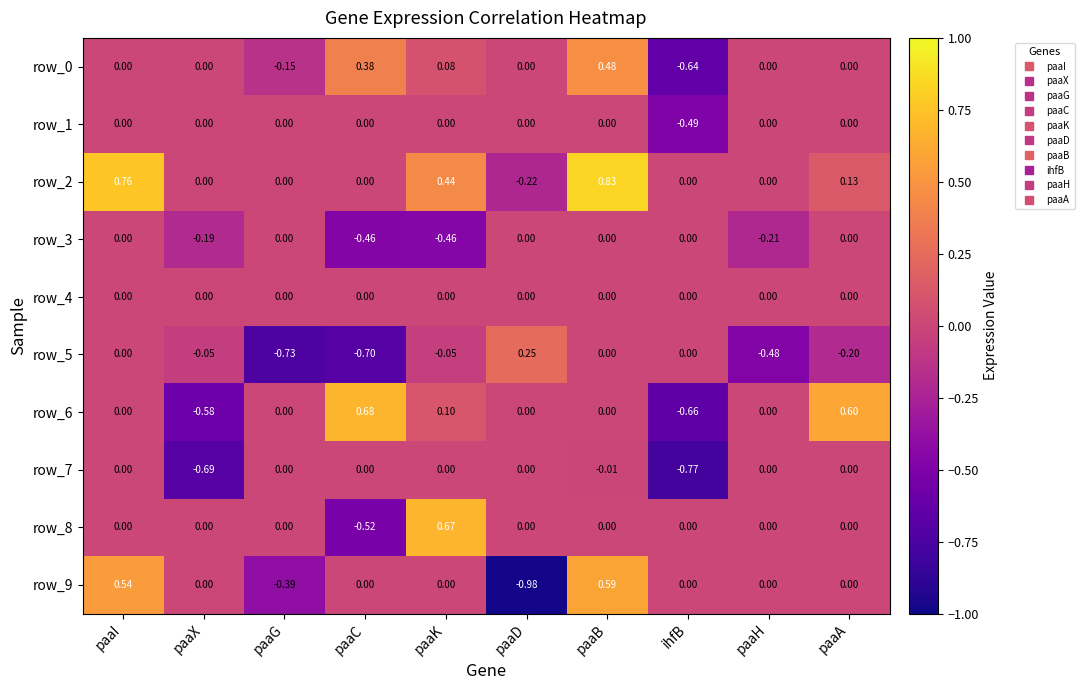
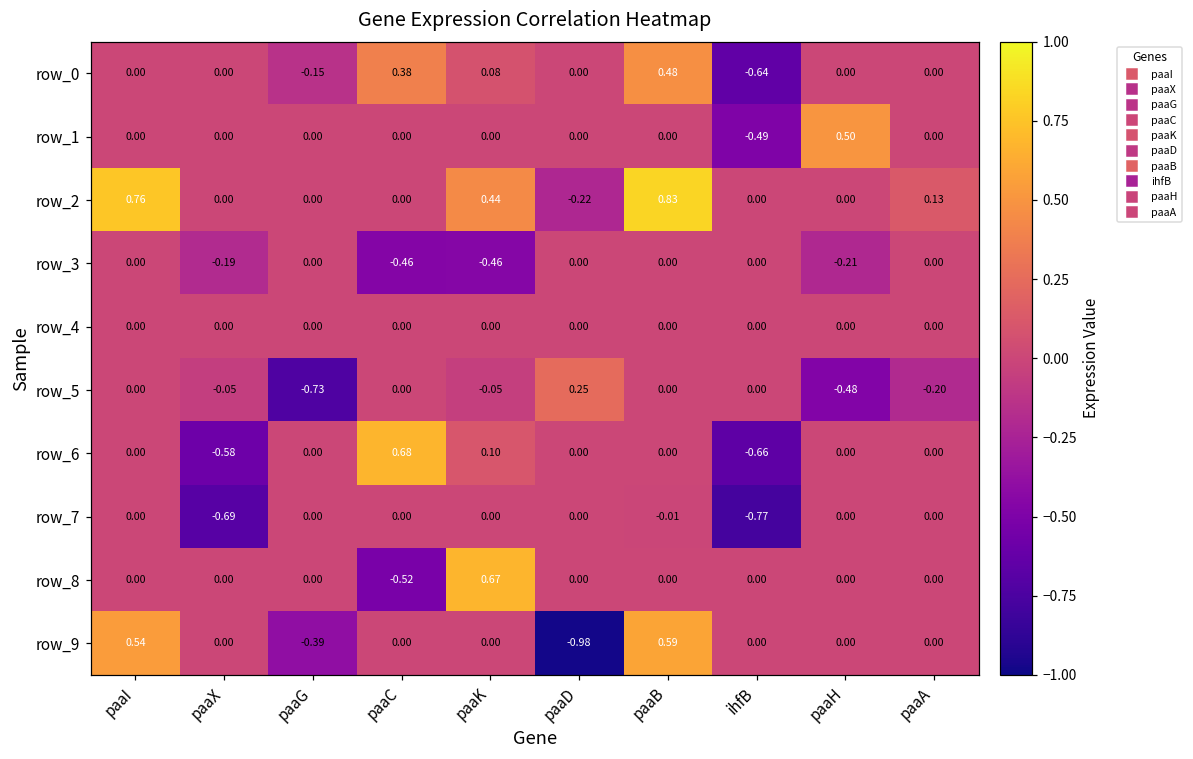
  {
    "row_0": {
      "paaI": 0.00,
      "paaX": 0.00,
      "paaG": -0.15,
      "paaC": 0.38,
      "paaK": 0.08,
      "paaD": 0.00,
      "paaB": 0.48,
      "ihfB": -0.64,
      "paaH": 0.00,
      "paaA": 0.00
    },
    "row_1": {
      "paaI": 0.00,
      "paaX": 0.00,
      "paaG": 0.00,
      "paaC": 0.00,
      "paaK": 0.00,
      "paaD": 0.00,
      "paaB": 0.00,
      "ihfB": -0.49,
-     "paaH": 0.00,
+     "paaH": 0.50,
      "paaA": 0.00
    },
    "row_2": {
      "paaI": 0.76,
      "paaX": 0.00,
      "paaG": 0.00,
      "paaC": 0.00,
      "paaK": 0.44,
      "paaD": -0.22,
      "paaB": 0.83,
      "ihfB": 0.00,
      "paaH": 0.00,
      "paaA": 0.13
    },
    "row_3": {
      "paaI": 0.00,
      "paaX": -0.19,
      "paaG": 0.00,
      "paaC": -0.46,
      "paaK": -0.46,
      "paaD": 0.00,
      "paaB": 0.00,
      "ihfB": 0.00,
      "paaH": -0.21,
      "paaA": 0.00
    },
    "row_4": {
      "paaI": 0.00,
      "paaX": 0.00,
      "paaG": 0.00,
      "paaC": 0.00,
      "paaK": 0.00,
      "paaD": 0.00,
      "paaB": 0.00,
      "ihfB": 0.00,
      "paaH": 0.00,
      "paaA": 0.00
    },
    "row_5": {
      "paaI": 0.00,
      "paaX": -0.05,
      "paaG": -0.73,
-     "paaC": -0.70,
+     "paaC": 0.00,
      "paaK": -0.05,
      "paaD": 0.25,
      "paaB": 0.00,
      "ihfB": 0.00,
      "paaH": -0.48,
      "paaA": -0.20
    },
    "row_6": {
      "paaI": 0.00,
      "paaX": -0.58,
      "paaG": 0.00,
      "paaC": 0.68,
      "paaK": 0.10,
      "paaD": 0.00,
      "paaB": 0.00,
      "ihfB": -0.66,
      "paaH": 0.00,
-     "paaA": 0.60
+     "paaA": 0.00
    },
    "row_7": {
      "paaI": 0.00,
      "paaX": -0.69,
      "paaG": 0.00,
      "paaC": 0.00,
      "paaK": 0.00,
      "paaD": 0.00,
      "paaB": -0.01,
      "ihfB": -0.77,
      "paaH": 0.00,
      "paaA": 0.00
    },
    "row_8": {
      "paaI": 0.00,
      "paaX": 0.00,
      "paaG": 0.00,
      "paaC": -0.52,
      "paaK": 0.67,
      "paaD": 0.00,
      "paaB": 0.00,
      "ihfB": 0.00,
      "paaH": 0.00,
      "paaA": 0.00
    },
    "row_9": {
      "paaI": 0.54,
      "paaX": 0.00,
      "paaG": -0.39,
      "paaC": 0.00,
      "paaK": 0.00,
      "paaD": -0.98,
      "paaB": 0.59,
      "ihfB": 0.00,
      "paaH": 0.00,
      "paaA": 0.00
    }
  }
